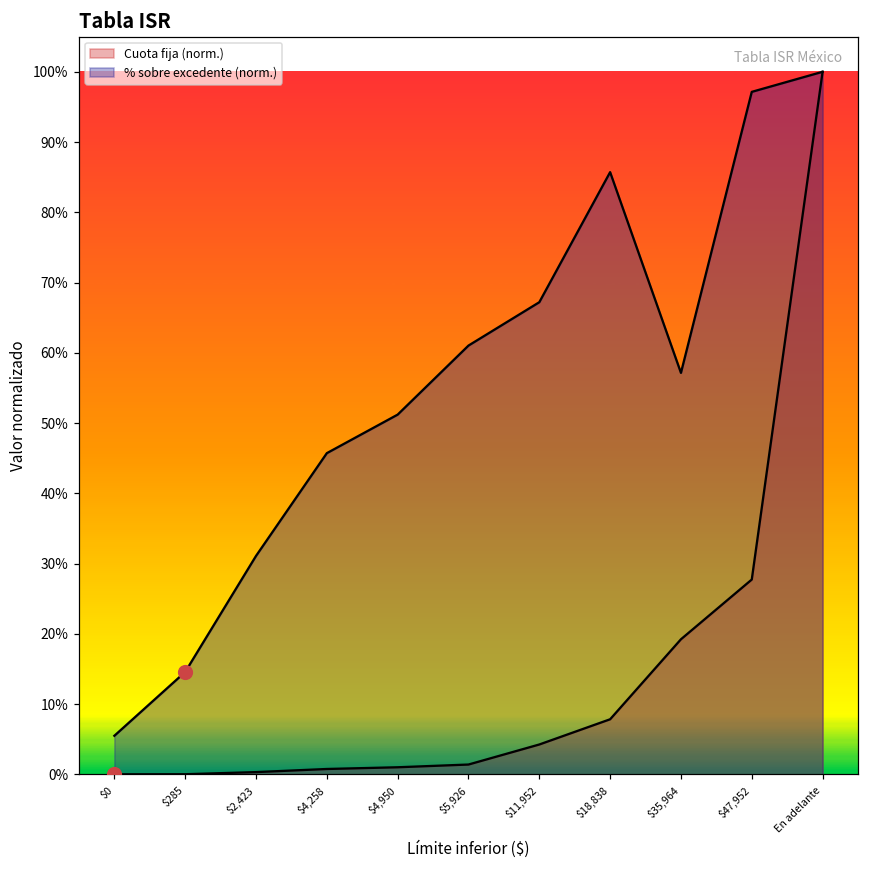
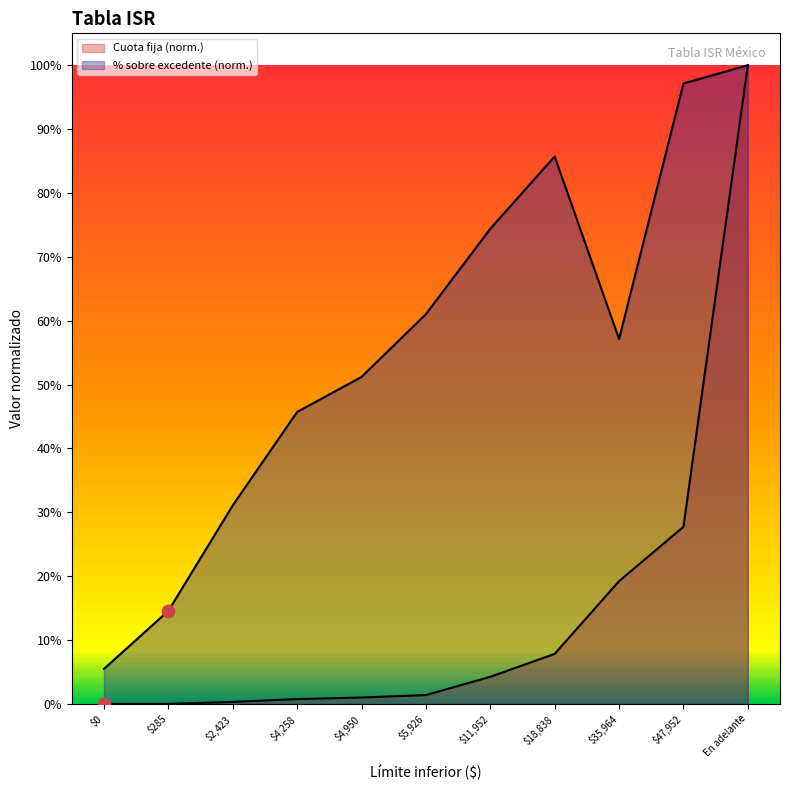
  {
    "% sobre excedente (norm.)": {
      "$0": "5%",
      "$2,423": "31%",
      "$4,258": "46%",
      "$4,950": "51%",
      "$5,926": "61%",
-     "$11,952": "67%",
+     "$11,952": "74%",
      "$18,838": "86%",
      "$35,964": "57%",
      "$47,952": "97%"
    }
  }
